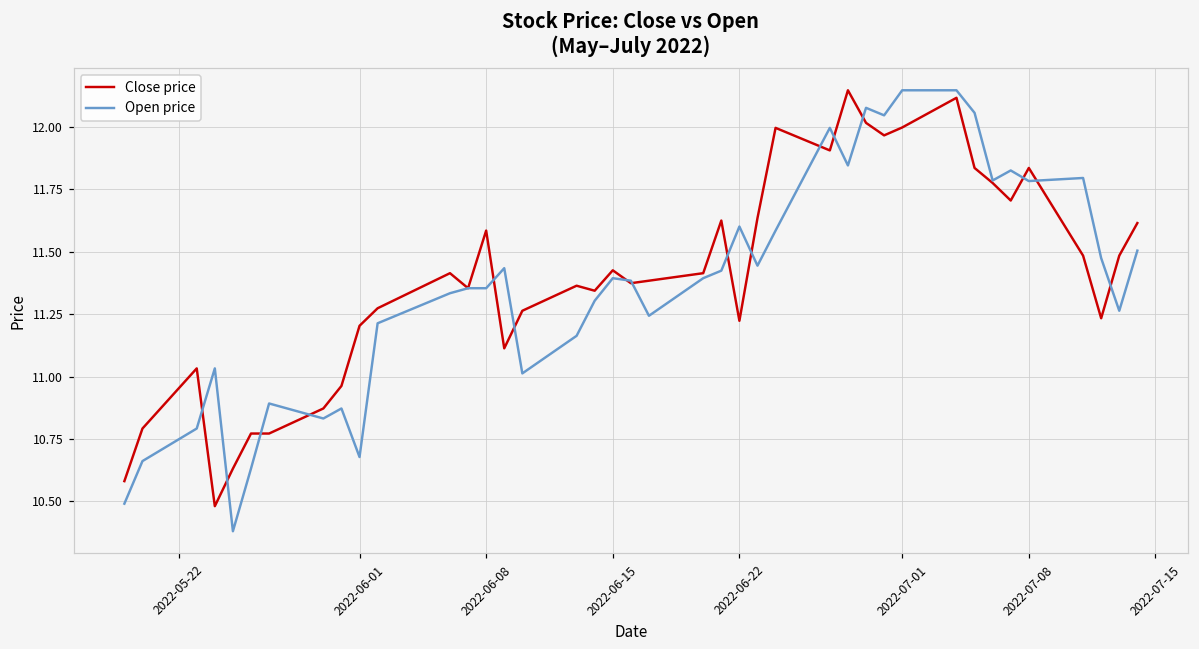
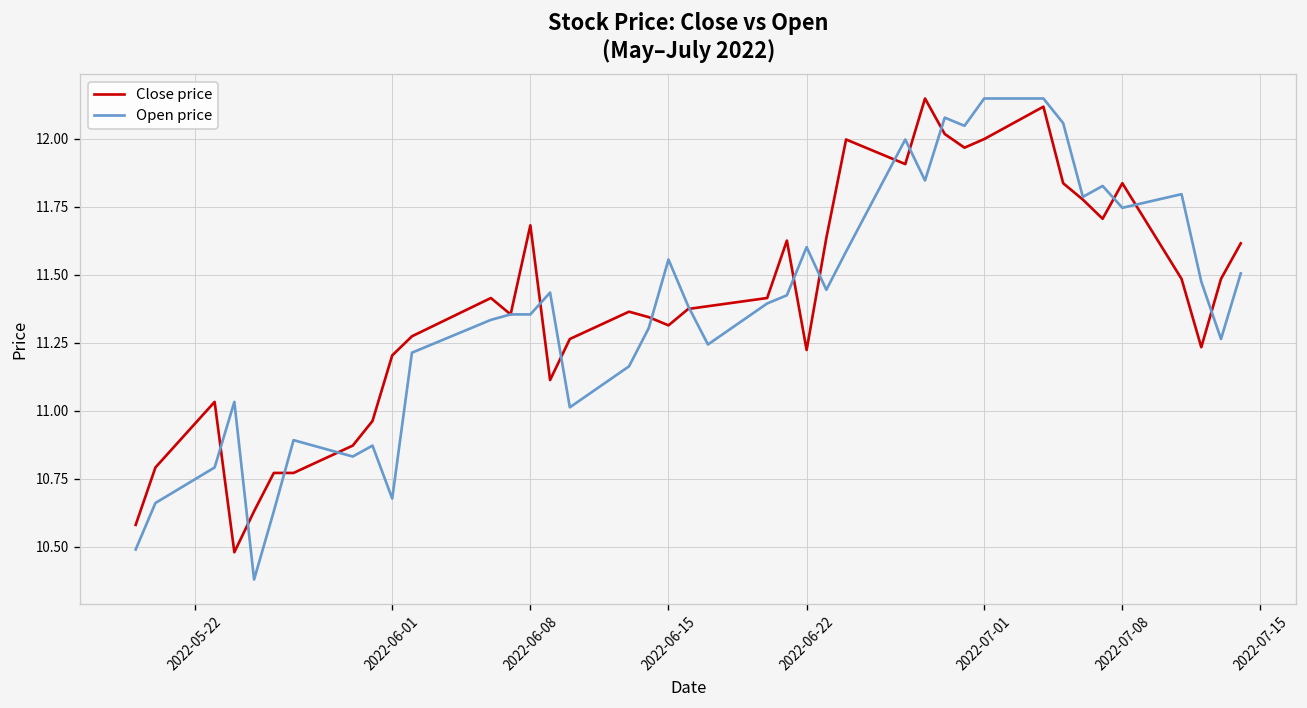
  {
    "Close price": {
      "2022-06-01": 11.20,
-     "2022-06-08": 11.59,
-     "2022-06-15": 11.43,
+     "2022-06-08": 11.68,
+     "2022-06-15": 11.31,
      "2022-06-22": 11.22,
      "2022-07-01": 12.00,
      "2022-07-08": 11.84
    },
    "Open price": {
      "2022-06-01": 10.68,
      "2022-06-08": 11.35,
-     "2022-06-15": 11.39,
+     "2022-06-15": 11.56,
      "2022-06-22": 11.60,
      "2022-07-01": 12.15,
-     "2022-07-08": 11.78
+     "2022-07-08": 11.75
    }
  }
